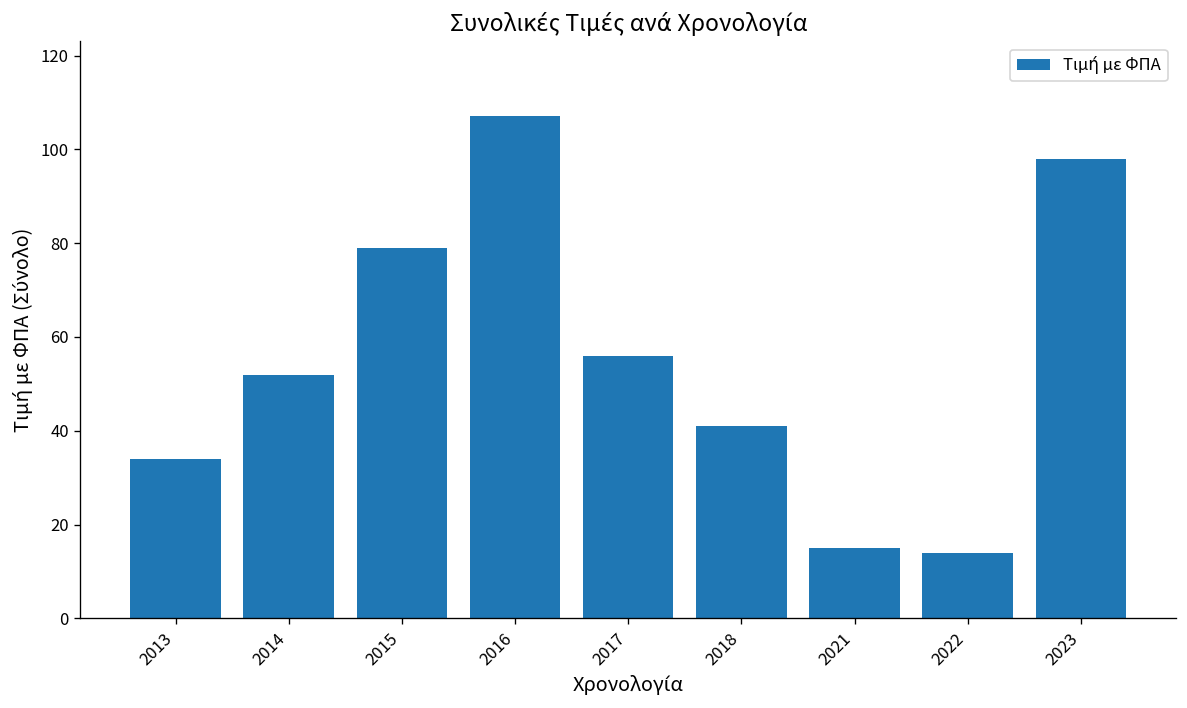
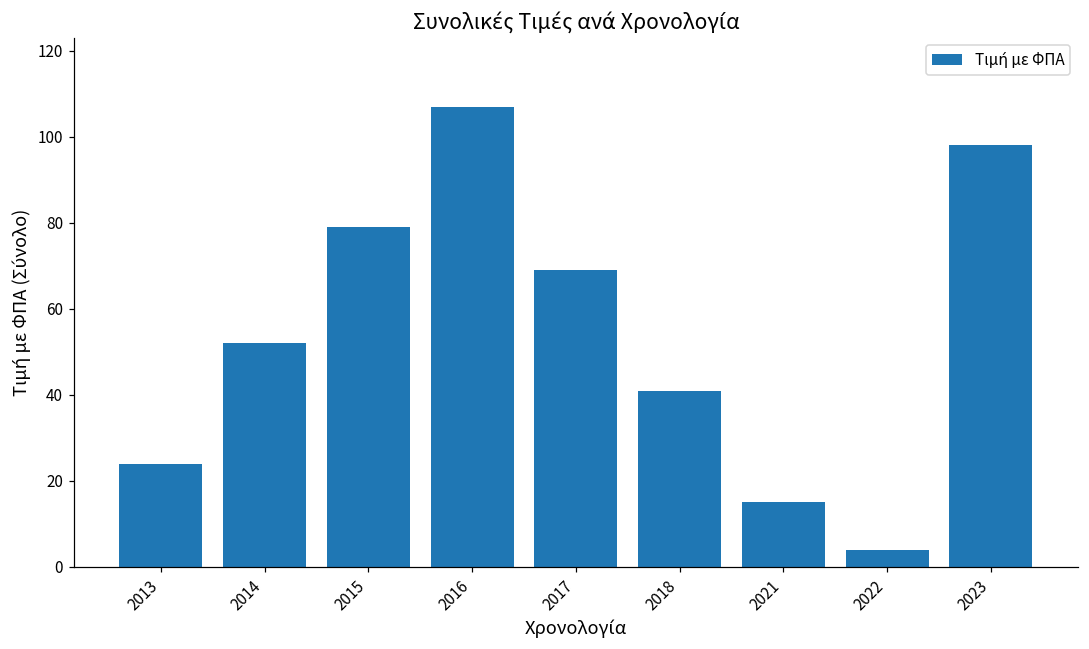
  {
-   "2013": 34,
+   "2013": 24,
    "2014": 52,
    "2015": 79,
    "2016": 107,
-   "2017": 56,
+   "2017": 69,
    "2018": 41,
    "2021": 15,
-   "2022": 14,
+   "2022": 4,
    "2023": 98
  }
